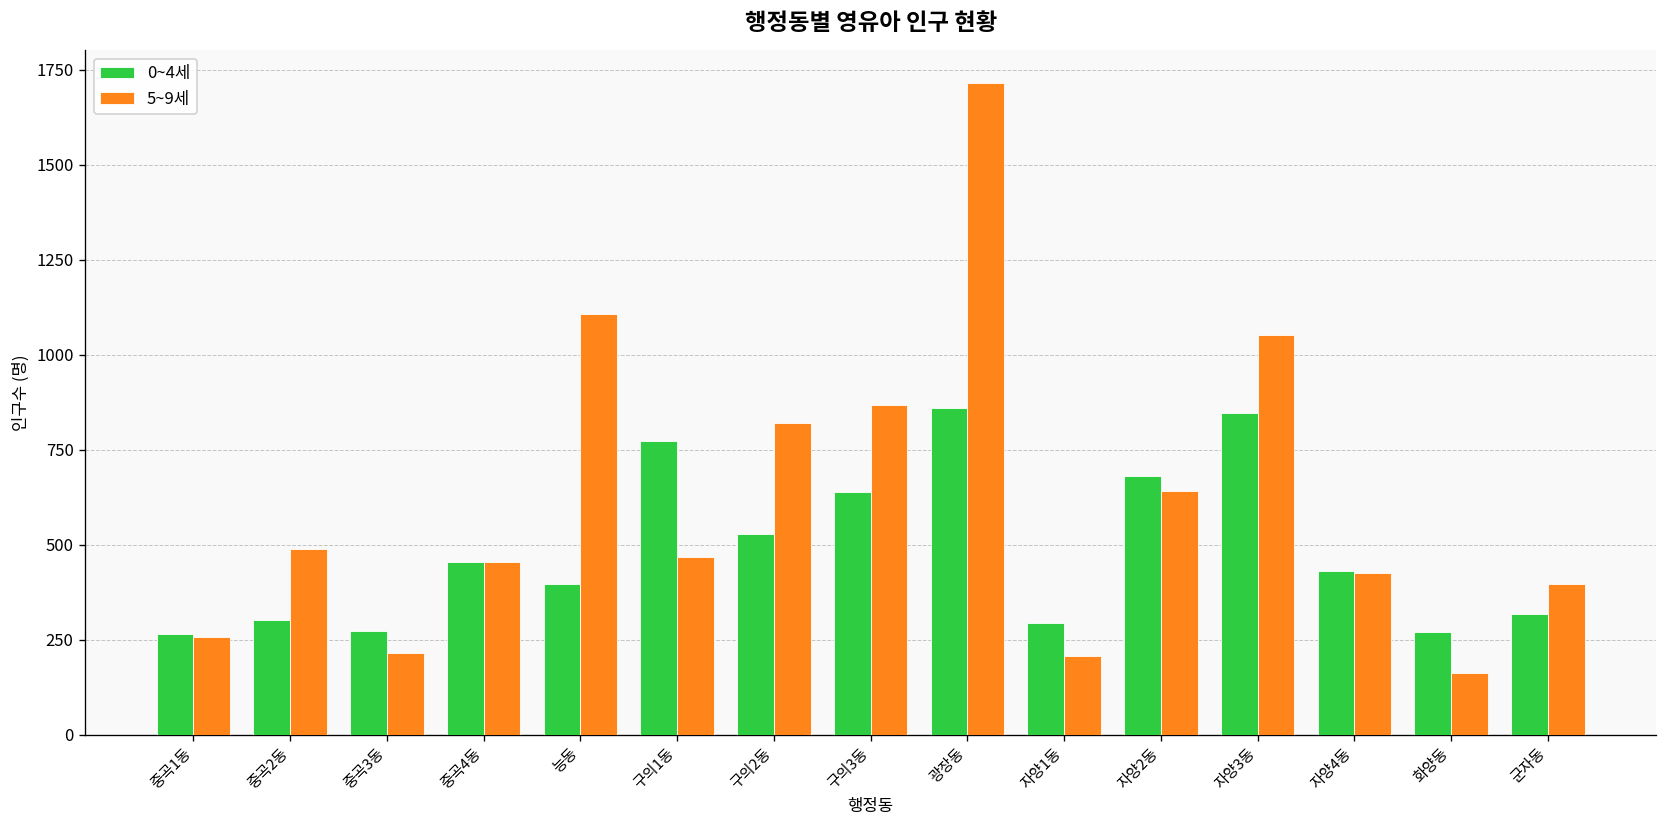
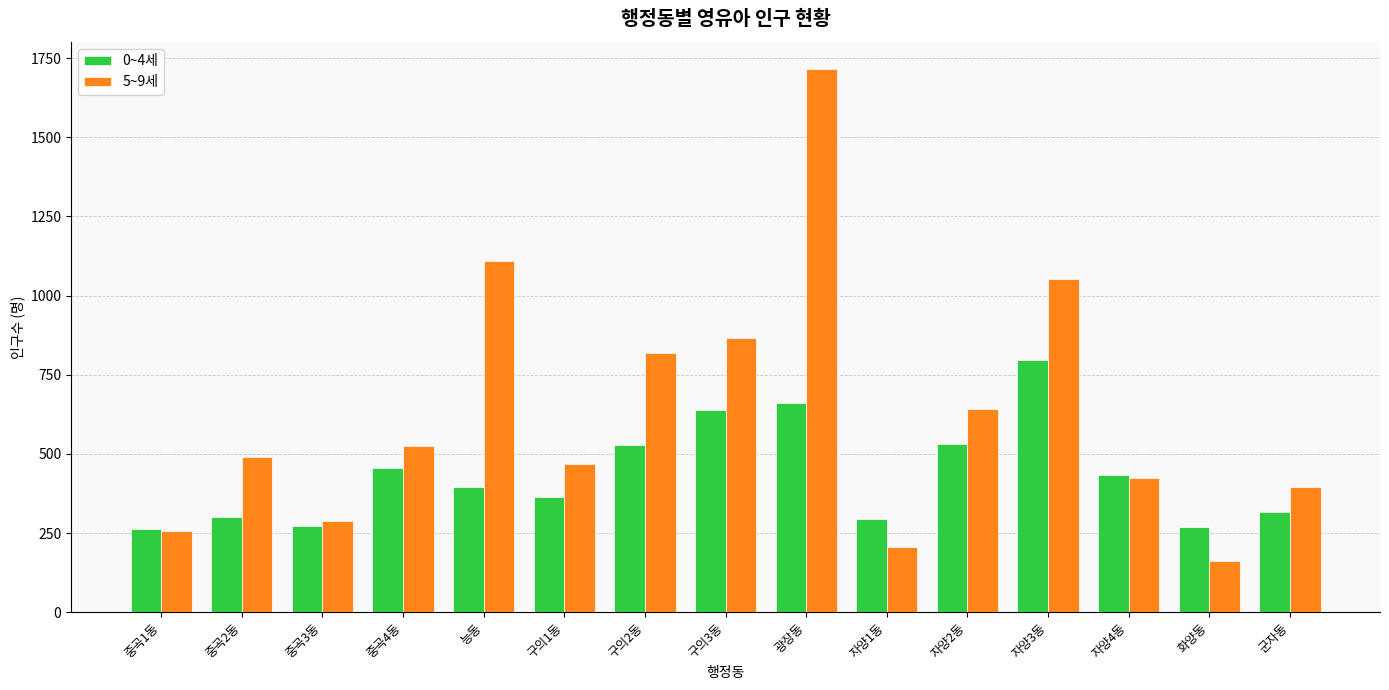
  {
    "0~4세": {
      "중곡1동": 260,
      "중곡2동": 300,
      "중곡3동": 270,
      "중곡4동": 450,
      "능동": 400,
-     "구의1동": 770,
+     "구의1동": 370,
      "구의2동": 530,
      "구의3동": 640,
-     "광장동": 860,
+     "광장동": 660,
      "자양1동": 290,
-     "자양2동": 680,
-     "자양3동": 850,
+     "자양2동": 530,
+     "자양3동": 800,
      "자양4동": 430,
      "화양동": 270,
      "군자동": 320
    },
    "5~9세": {
      "중곡1동": 260,
      "중곡2동": 490,
-     "중곡3동": 220,
-     "중곡4동": 460,
+     "중곡3동": 290,
+     "중곡4동": 530,
      "능동": 1110,
      "구의1동": 470,
      "구의2동": 820,
      "구의3동": 870,
      "광장동": 1720,
      "자양1동": 210,
      "자양2동": 640,
      "자양3동": 1050,
      "자양4동": 430,
      "화양동": 160,
      "군자동": 400
    }
  }
